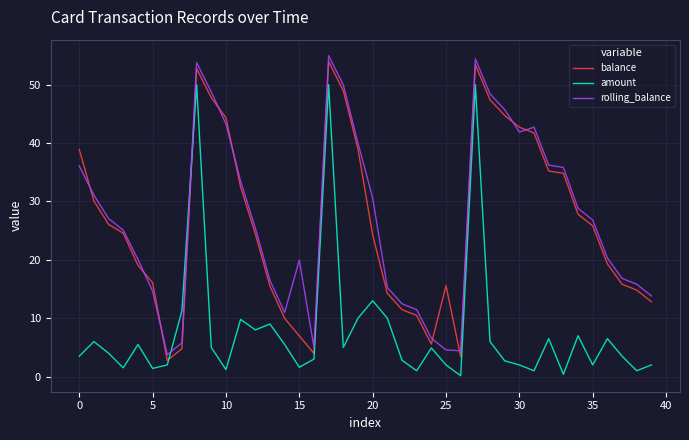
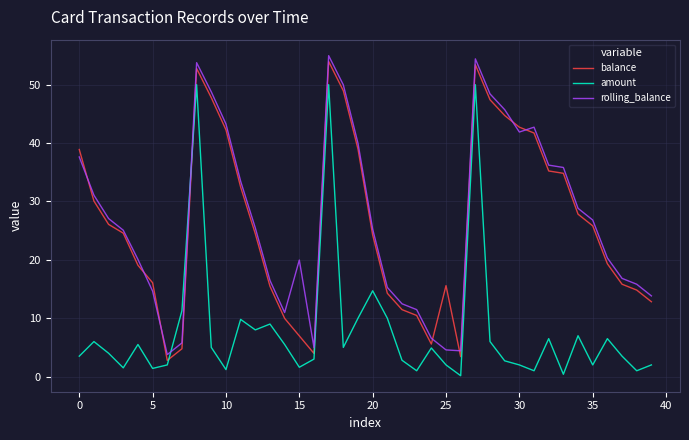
  {
    "balance": {
      "0": 39,
      "5": 16,
-     "10": 44,
+     "10": 42,
      "15": 7,
      "20": 24,
      "25": 16,
      "30": 43,
      "35": 26
    },
    "amount": {
      "0": 4,
      "5": 1,
      "10": 1,
      "15": 2,
-     "20": 13,
+     "20": 15,
      "25": 2,
      "30": 2,
      "35": 2
    },
    "rolling_balance": {
-     "0": 36,
+     "0": 38,
      "5": 15,
      "10": 43,
      "15": 20,
-     "20": 31,
+     "20": 25,
      "25": 5,
      "30": 42,
      "35": 27
    }
  }
